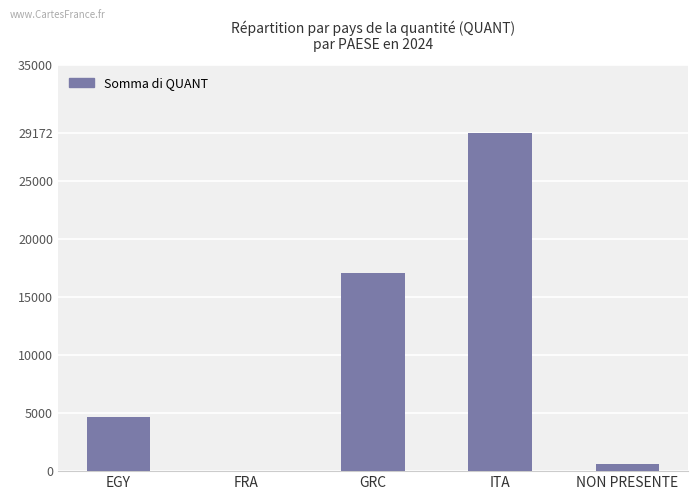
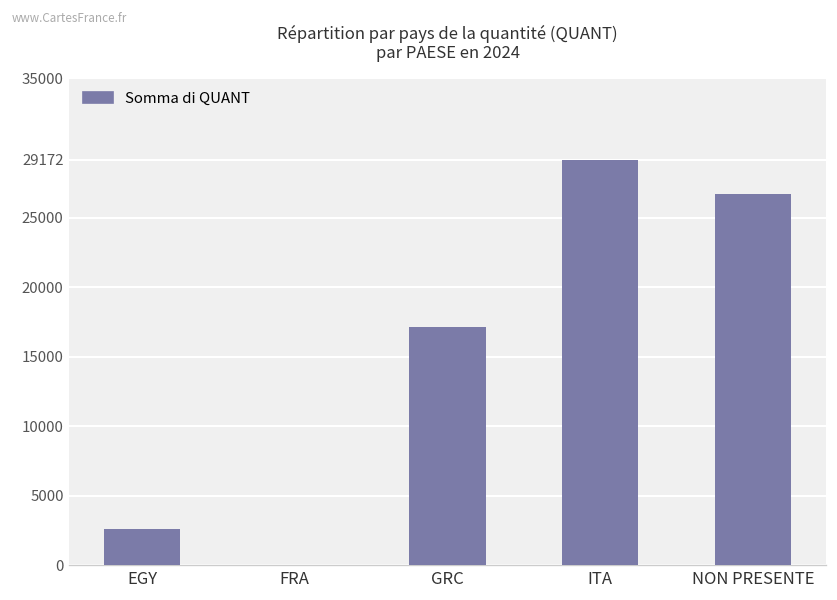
  {
-   "EGY": 4700,
+   "EGY": 2600,
    "GRC": 17100,
    "ITA": 29200,
-   "NON PRESENTE": 600
+   "NON PRESENTE": 26700
  }
